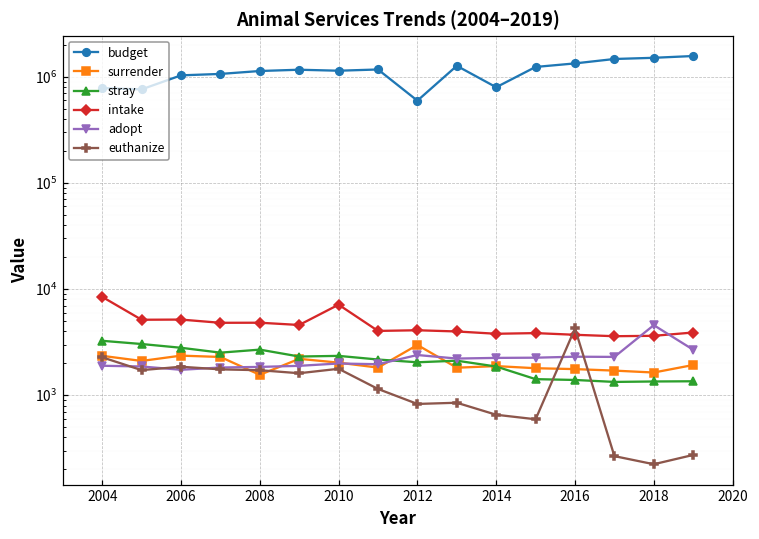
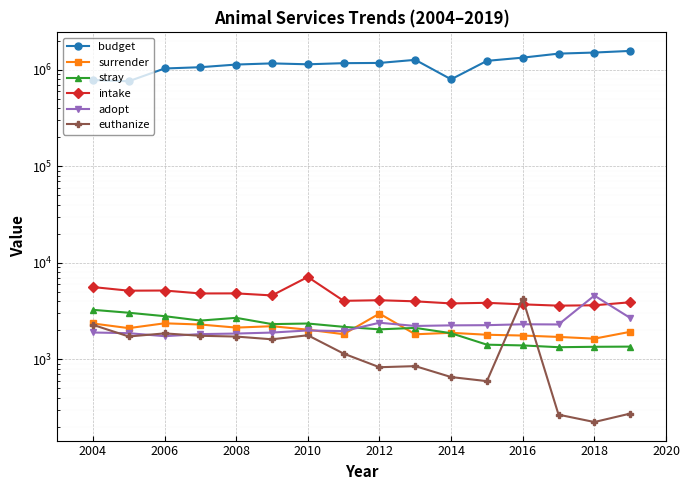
  {
    "budget": {
      "2006": 1000000,
      "2008": 1100000,
      "2010": 1100000,
-     "2012": 600000,
+     "2012": 1200000,
      "2014": 800000,
      "2016": 1300000,
      "2018": 1500000
    },
    "surrender": {
      "2006": 2400,
-     "2008": 1600,
+     "2008": 2100,
      "2012": 3000,
      "2016": 1800,
      "2018": 1600
    },
    "stray": {
      "2004": 3300,
      "2006": 2800,
      "2008": 2700,
      "2010": 2300,
      "2012": 2000,
      "2016": 1400,
      "2018": 1300
    },
    "intake": {
-     "2004": 8000,
+     "2004": 6000,
      "2006": 5000,
      "2008": 5000,
      "2010": 7000,
      "2012": 4100,
      "2014": 3800,
      "2016": 3700,
      "2018": 3600
    },
    "adopt": {
      "2004": 1900,
      "2006": 1700,
      "2008": 1800,
      "2012": 2400,
      "2014": 2200,
      "2016": 2300,
      "2018": 5000
    },
    "euthanize": {
      "2006": 1900,
      "2008": 1700,
      "2010": 1800,
      "2012": 800,
      "2014": 700,
      "2016": 4000,
      "2018": 220
    }
  }
